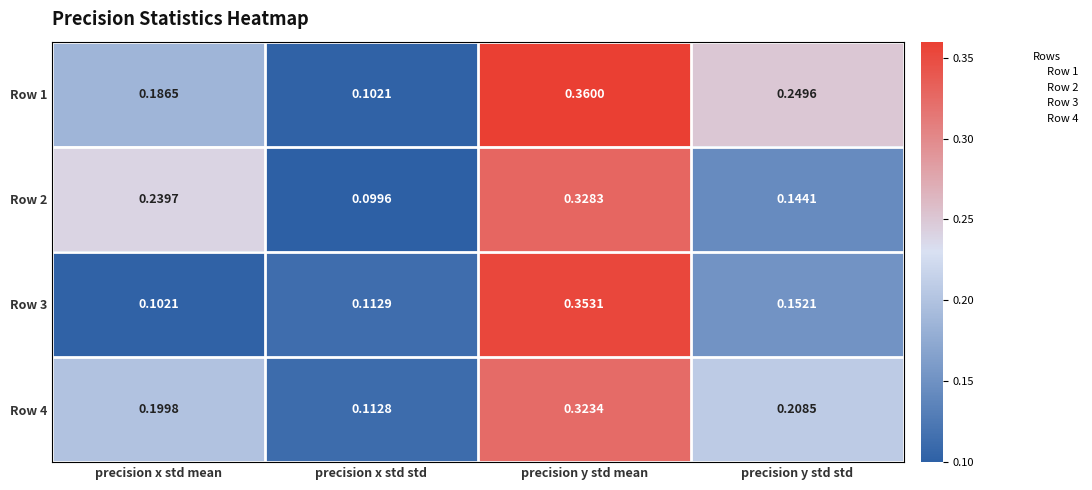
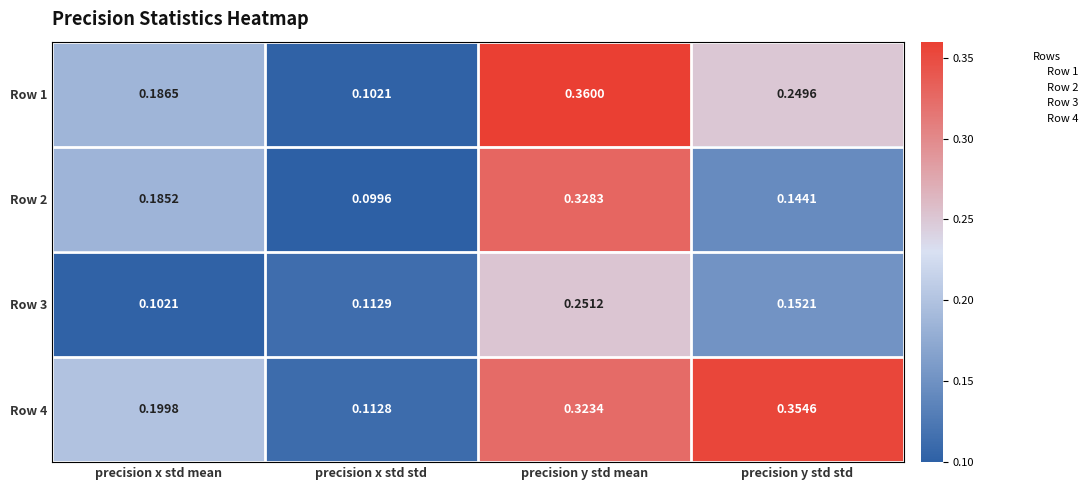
  {
    "Row 1": {
      "precision x std mean": 0.1865,
      "precision x std std": 0.1021,
      "precision y std mean": 0.3600,
      "precision y std std": 0.2496
    },
    "Row 2": {
-     "precision x std mean": 0.2397,
+     "precision x std mean": 0.1852,
      "precision x std std": 0.0996,
      "precision y std mean": 0.3283,
      "precision y std std": 0.1441
    },
    "Row 3": {
      "precision x std mean": 0.1021,
      "precision x std std": 0.1129,
-     "precision y std mean": 0.3531,
+     "precision y std mean": 0.2512,
      "precision y std std": 0.1521
    },
    "Row 4": {
      "precision x std mean": 0.1998,
      "precision x std std": 0.1128,
      "precision y std mean": 0.3234,
-     "precision y std std": 0.2085
+     "precision y std std": 0.3546
    }
  }
